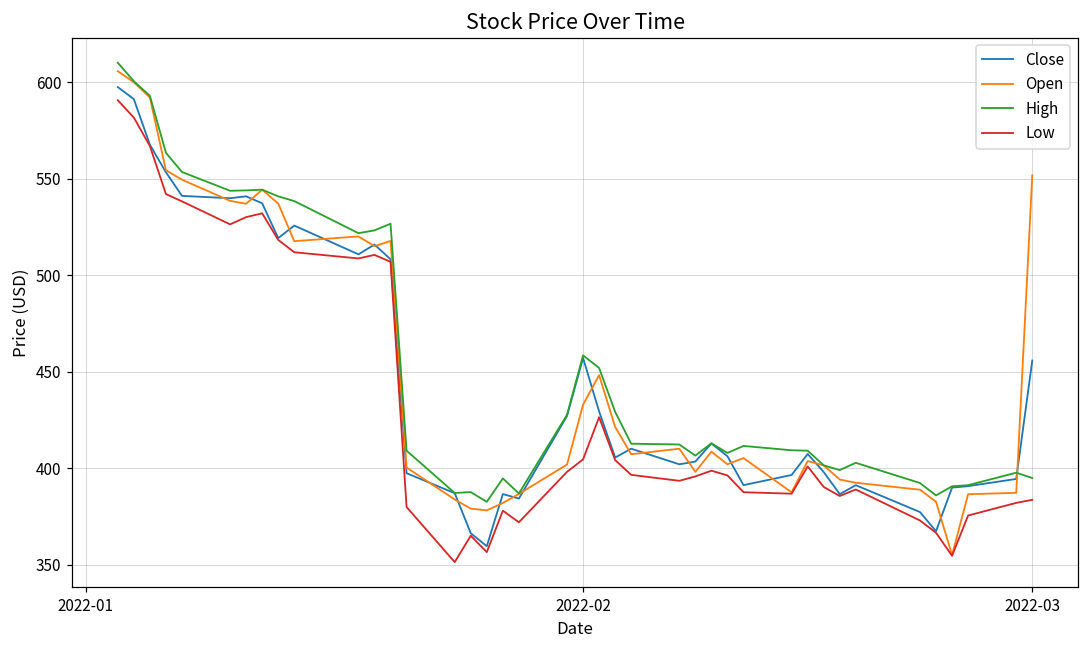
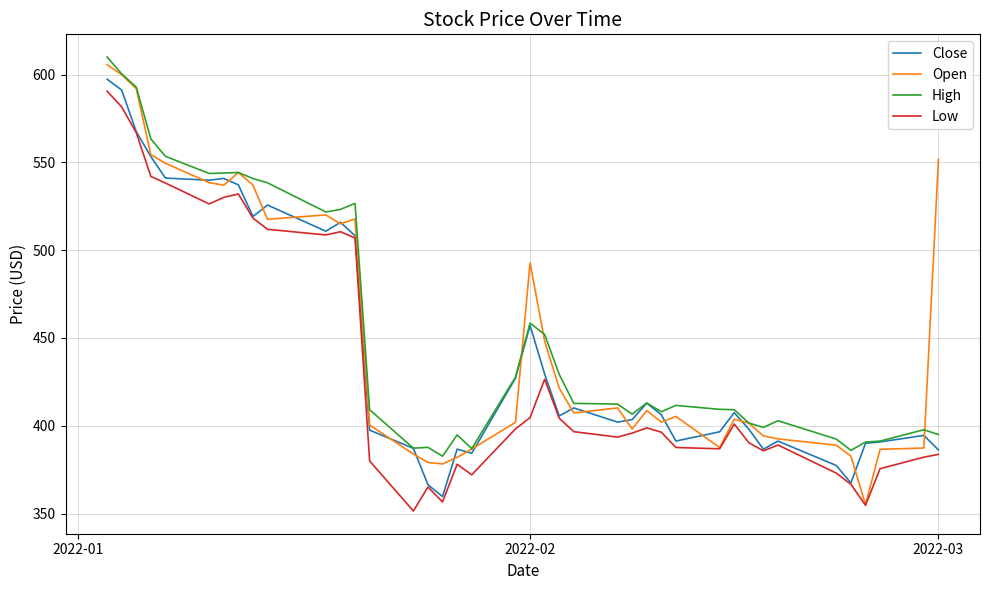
  {
    "Close": {
-     "2022-03": 456
+     "2022-03": 386
    },
    "Open": {
-     "2022-02": 433,
+     "2022-02": 493,
      "2022-03": 552
    },
    "High": {
      "2022-03": 395
    },
    "Low": {
      "2022-02": 405,
      "2022-03": 384
    }
  }
